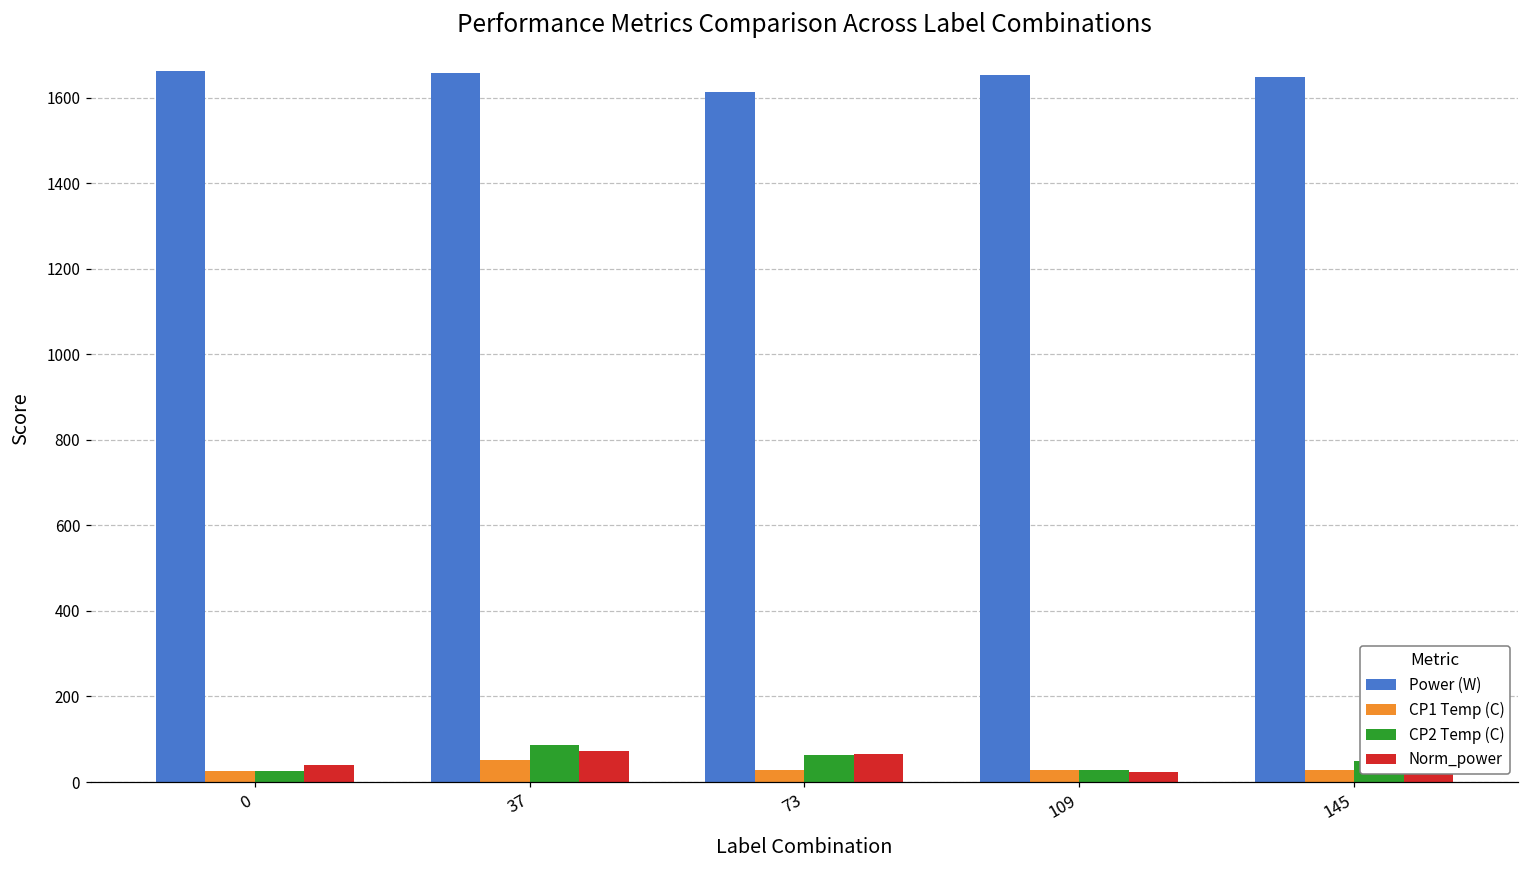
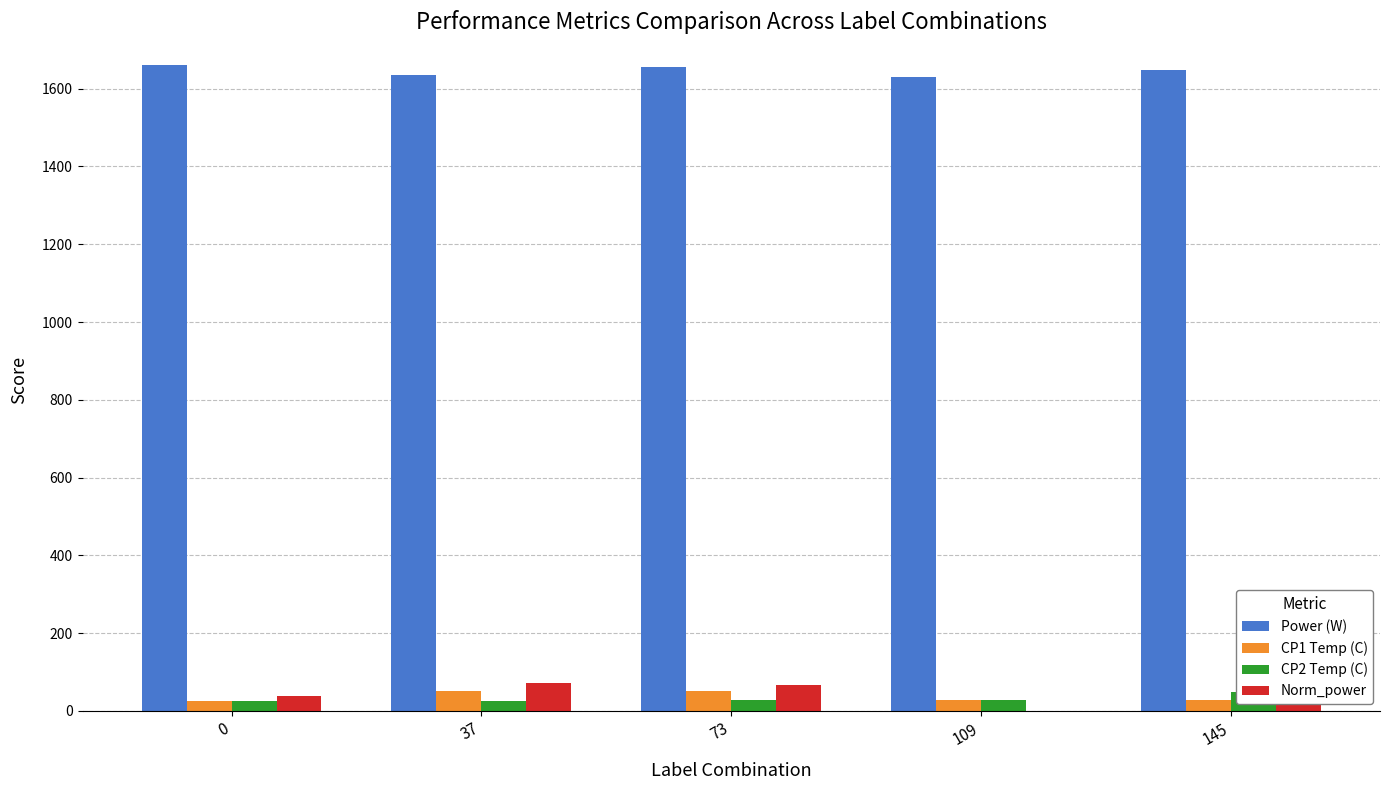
  {
    "Power (W)": {
      "0": 1660,
-     "37": 1660,
-     "73": 1610,
-     "109": 1650,
+     "37": 1630,
+     "73": 1650,
+     "109": 1630,
      "145": 1650
    },
    "CP1 Temp (C)": {
      "0": 30,
      "37": 50,
-     "73": 30,
+     "73": 50,
      "109": 30,
      "145": 30
    },
    "CP2 Temp (C)": {
      "0": 30,
-     "37": 90,
-     "73": 60,
+     "37": 30,
+     "73": 30,
      "109": 30
    },
    "Norm_power": {
      "0": 40,
      "37": 70,
      "73": 70,
-     "109": 20
+     "109": 0
    }
  }
